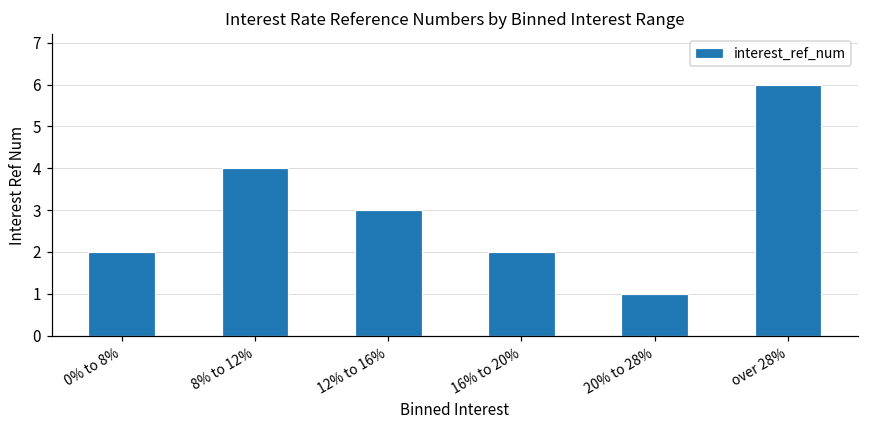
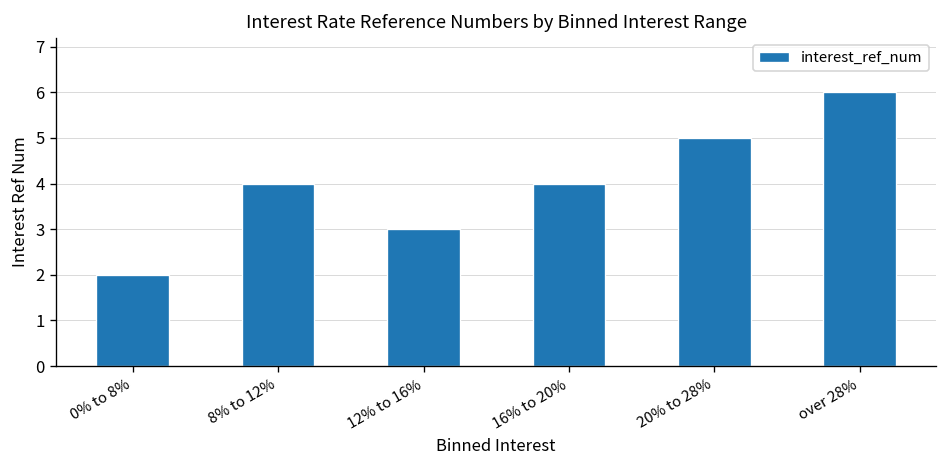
  {
    "0% to 8%": 2,
    "8% to 12%": 4,
    "12% to 16%": 3,
-   "16% to 20%": 2,
-   "20% to 28%": 1,
+   "16% to 20%": 4,
+   "20% to 28%": 5,
    "over 28%": 6
  }
